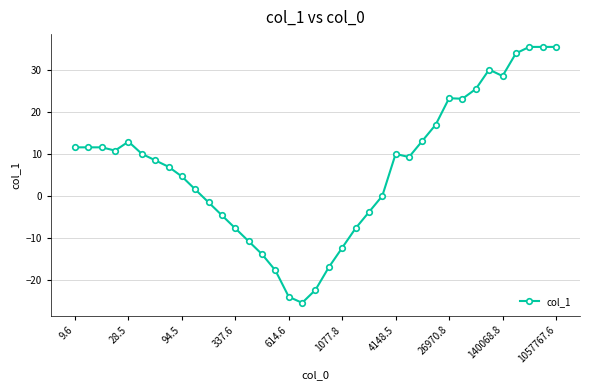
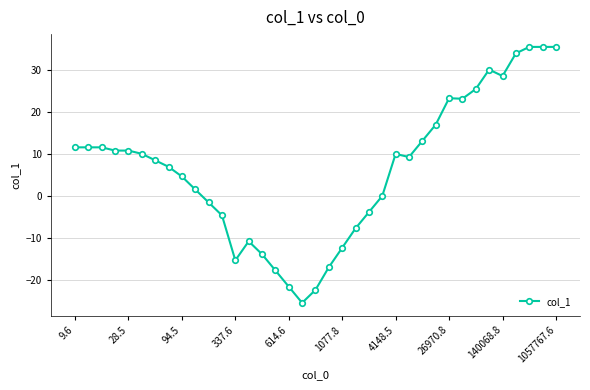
  {
    "9.6": 12,
-   "28.5": 13,
+   "28.5": 11,
    "94.5": 5,
-   "337.6": -8,
-   "614.6": -24,
+   "337.6": -15,
+   "614.6": -22,
    "1077.8": -12,
    "4148.5": 10,
    "26970.8": 23,
    "140068.8": 28,
    "1057767.6": 35
  }
